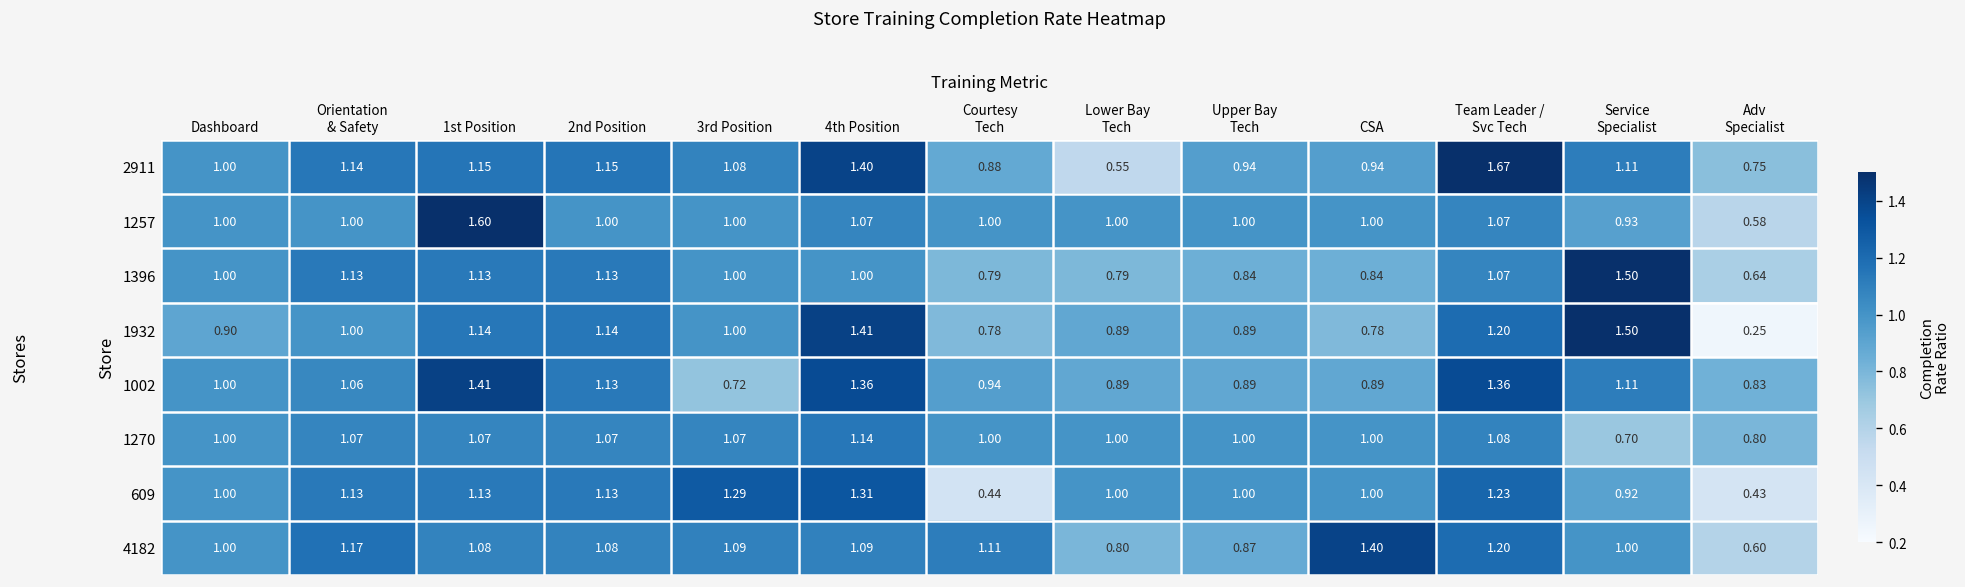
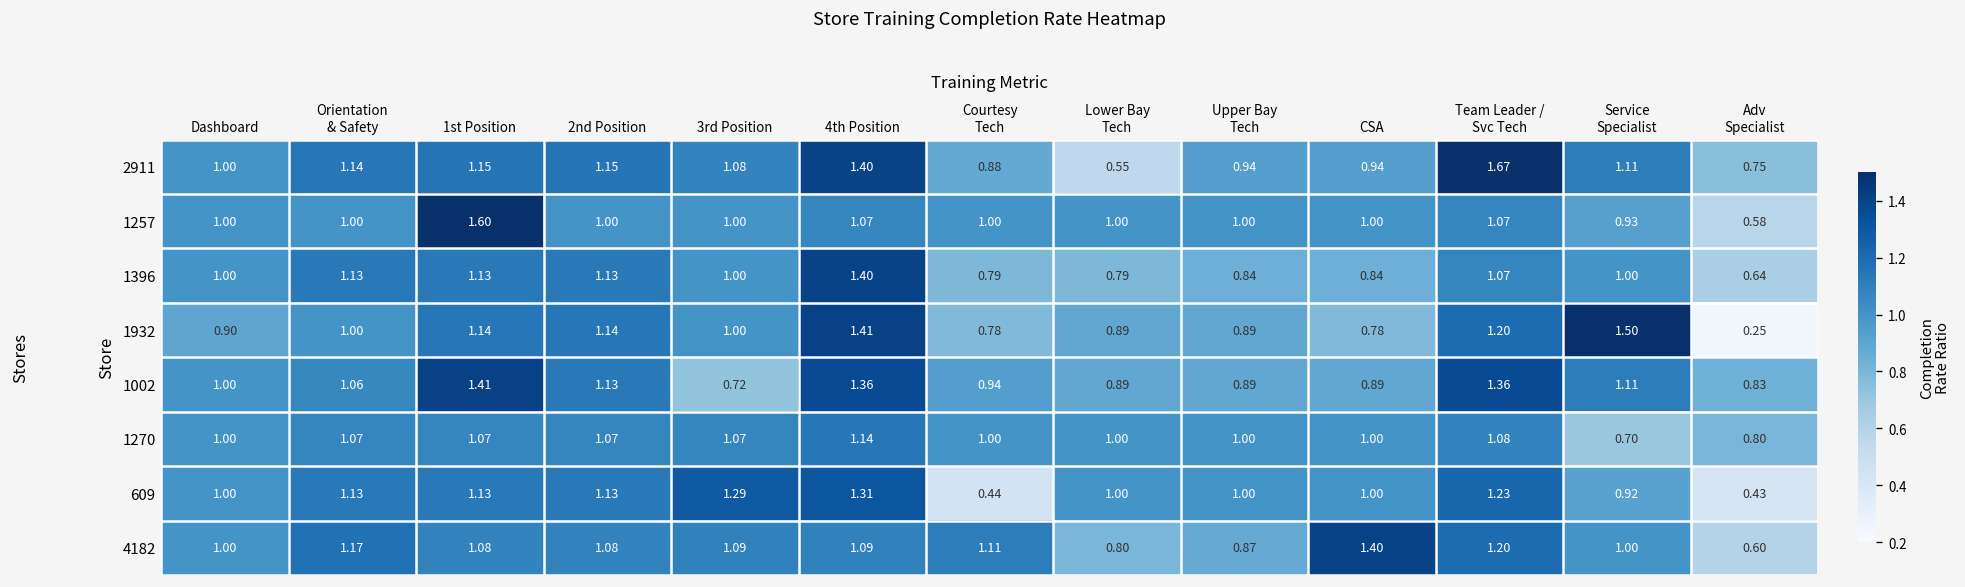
  {
    "2911": {
      "Dashboard": 1.00,
      "Orientation & Safety": 1.14,
      "1st Position": 1.15,
      "2nd Position": 1.15,
      "3rd Position": 1.08,
      "4th Position": 1.40,
      "Courtesy Tech": 0.88,
      "Lower Bay Tech": 0.55,
      "Upper Bay Tech": 0.94,
      "CSA": 0.94,
      "Team Leader / Svc Tech": 1.67,
      "Service Specialist": 1.11,
      "Adv Specialist": 0.75
    },
    "1257": {
      "Dashboard": 1.00,
      "Orientation & Safety": 1.00,
      "1st Position": 1.60,
      "2nd Position": 1.00,
      "3rd Position": 1.00,
      "4th Position": 1.07,
      "Courtesy Tech": 1.00,
      "Lower Bay Tech": 1.00,
      "Upper Bay Tech": 1.00,
      "CSA": 1.00,
      "Team Leader / Svc Tech": 1.07,
      "Service Specialist": 0.93,
      "Adv Specialist": 0.58
    },
    "1396": {
      "Dashboard": 1.00,
      "Orientation & Safety": 1.13,
      "1st Position": 1.13,
      "2nd Position": 1.13,
      "3rd Position": 1.00,
-     "4th Position": 1.00,
+     "4th Position": 1.40,
      "Courtesy Tech": 0.79,
      "Lower Bay Tech": 0.79,
      "Upper Bay Tech": 0.84,
      "CSA": 0.84,
      "Team Leader / Svc Tech": 1.07,
-     "Service Specialist": 1.50,
+     "Service Specialist": 1.00,
      "Adv Specialist": 0.64
    },
    "1932": {
      "Dashboard": 0.90,
      "Orientation & Safety": 1.00,
      "1st Position": 1.14,
      "2nd Position": 1.14,
      "3rd Position": 1.00,
      "4th Position": 1.41,
      "Courtesy Tech": 0.78,
      "Lower Bay Tech": 0.89,
      "Upper Bay Tech": 0.89,
      "CSA": 0.78,
      "Team Leader / Svc Tech": 1.20,
      "Service Specialist": 1.50,
      "Adv Specialist": 0.25
    },
    "1002": {
      "Dashboard": 1.00,
      "Orientation & Safety": 1.06,
      "1st Position": 1.41,
      "2nd Position": 1.13,
      "3rd Position": 0.72,
      "4th Position": 1.36,
      "Courtesy Tech": 0.94,
      "Lower Bay Tech": 0.89,
      "Upper Bay Tech": 0.89,
      "CSA": 0.89,
      "Team Leader / Svc Tech": 1.36,
      "Service Specialist": 1.11,
      "Adv Specialist": 0.83
    },
    "1270": {
      "Dashboard": 1.00,
      "Orientation & Safety": 1.07,
      "1st Position": 1.07,
      "2nd Position": 1.07,
      "3rd Position": 1.07,
      "4th Position": 1.14,
      "Courtesy Tech": 1.00,
      "Lower Bay Tech": 1.00,
      "Upper Bay Tech": 1.00,
      "CSA": 1.00,
      "Team Leader / Svc Tech": 1.08,
      "Service Specialist": 0.70,
      "Adv Specialist": 0.80
    },
    "609": {
      "Dashboard": 1.00,
      "Orientation & Safety": 1.13,
      "1st Position": 1.13,
      "2nd Position": 1.13,
      "3rd Position": 1.29,
      "4th Position": 1.31,
      "Courtesy Tech": 0.44,
      "Lower Bay Tech": 1.00,
      "Upper Bay Tech": 1.00,
      "CSA": 1.00,
      "Team Leader / Svc Tech": 1.23,
      "Service Specialist": 0.92,
      "Adv Specialist": 0.43
    },
    "4182": {
      "Dashboard": 1.00,
      "Orientation & Safety": 1.17,
      "1st Position": 1.08,
      "2nd Position": 1.08,
      "3rd Position": 1.09,
      "4th Position": 1.09,
      "Courtesy Tech": 1.11,
      "Lower Bay Tech": 0.80,
      "Upper Bay Tech": 0.87,
      "CSA": 1.40,
      "Team Leader / Svc Tech": 1.20,
      "Service Specialist": 1.00,
      "Adv Specialist": 0.60
    }
  }
